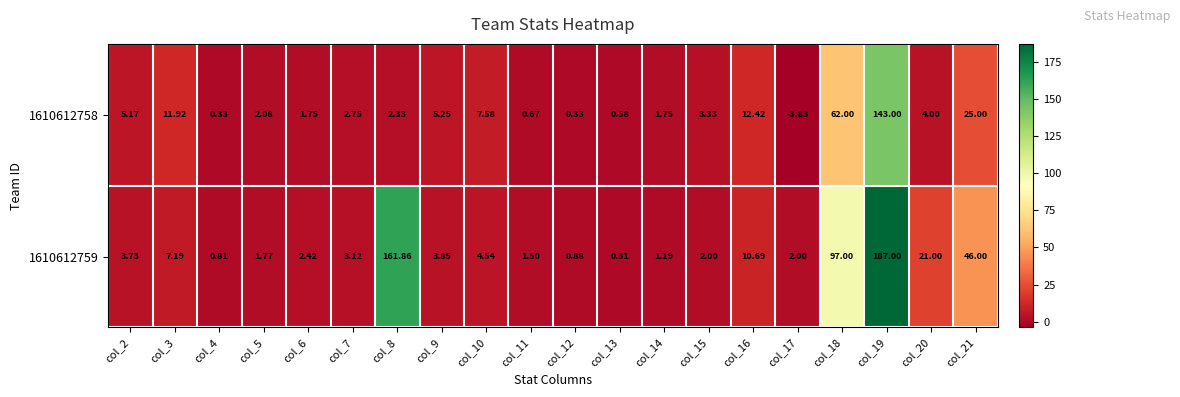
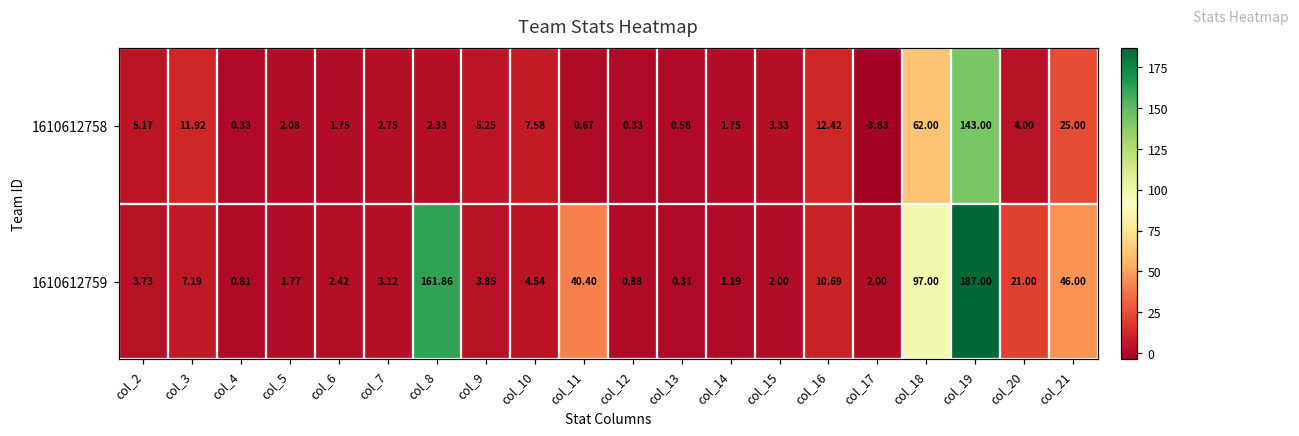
  {
    "1610612758": {
      "col_2": 5.17,
      "col_3": 11.92,
      "col_4": 0.33,
      "col_5": 2.08,
      "col_6": 1.75,
      "col_7": 2.75,
      "col_8": 2.33,
      "col_9": 5.25,
      "col_10": 7.58,
      "col_11": 0.67,
      "col_12": 0.33,
      "col_13": 0.58,
      "col_14": 1.75,
      "col_15": 3.33,
      "col_16": 12.42,
      "col_17": -3.83,
      "col_18": 62.00,
      "col_19": 143.00,
      "col_20": 4.00,
      "col_21": 25.00
    },
    "1610612759": {
      "col_2": 3.73,
      "col_3": 7.19,
      "col_4": 0.81,
      "col_5": 1.77,
      "col_6": 2.42,
      "col_7": 3.12,
      "col_8": 161.86,
      "col_9": 3.85,
      "col_10": 4.54,
-     "col_11": 1.50,
+     "col_11": 40.40,
      "col_12": 0.88,
      "col_13": 0.31,
      "col_14": 1.19,
      "col_15": 2.00,
      "col_16": 10.69,
      "col_17": 2.00,
      "col_18": 97.00,
      "col_19": 187.00,
      "col_20": 21.00,
      "col_21": 46.00
    }
  }
